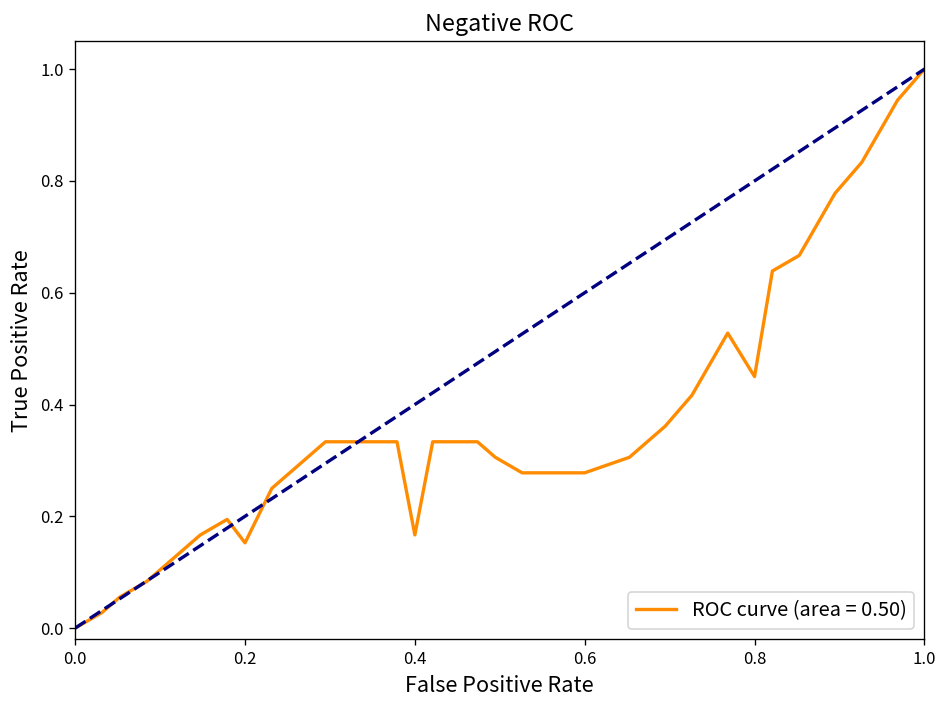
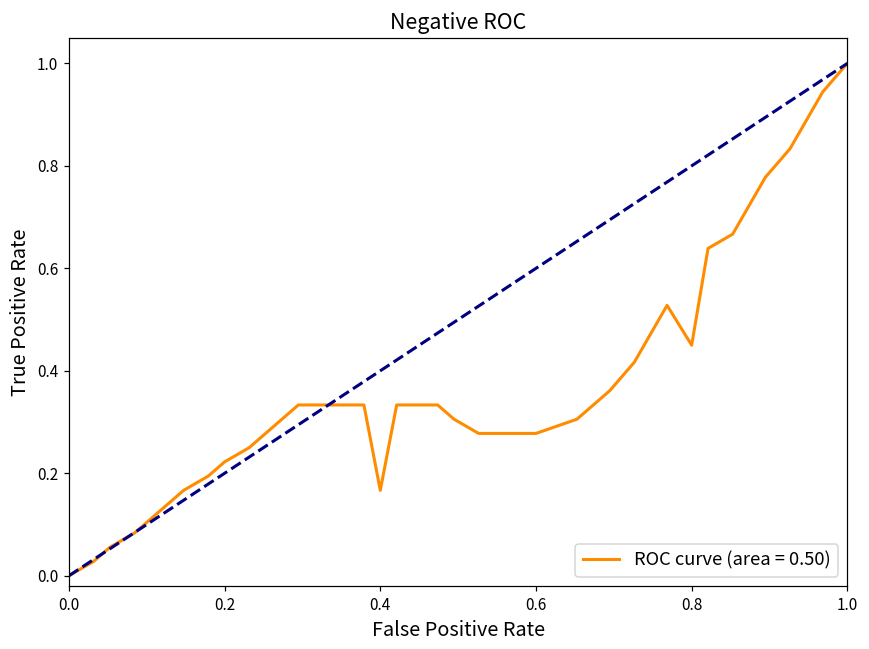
  {
    "ROC curve (area = 0.50)": {
-     "0.2": 0.15,
+     "0.2": 0.22,
      "0.4": 0.17,
      "0.6": 0.28,
      "0.8": 0.45
    }
  }
